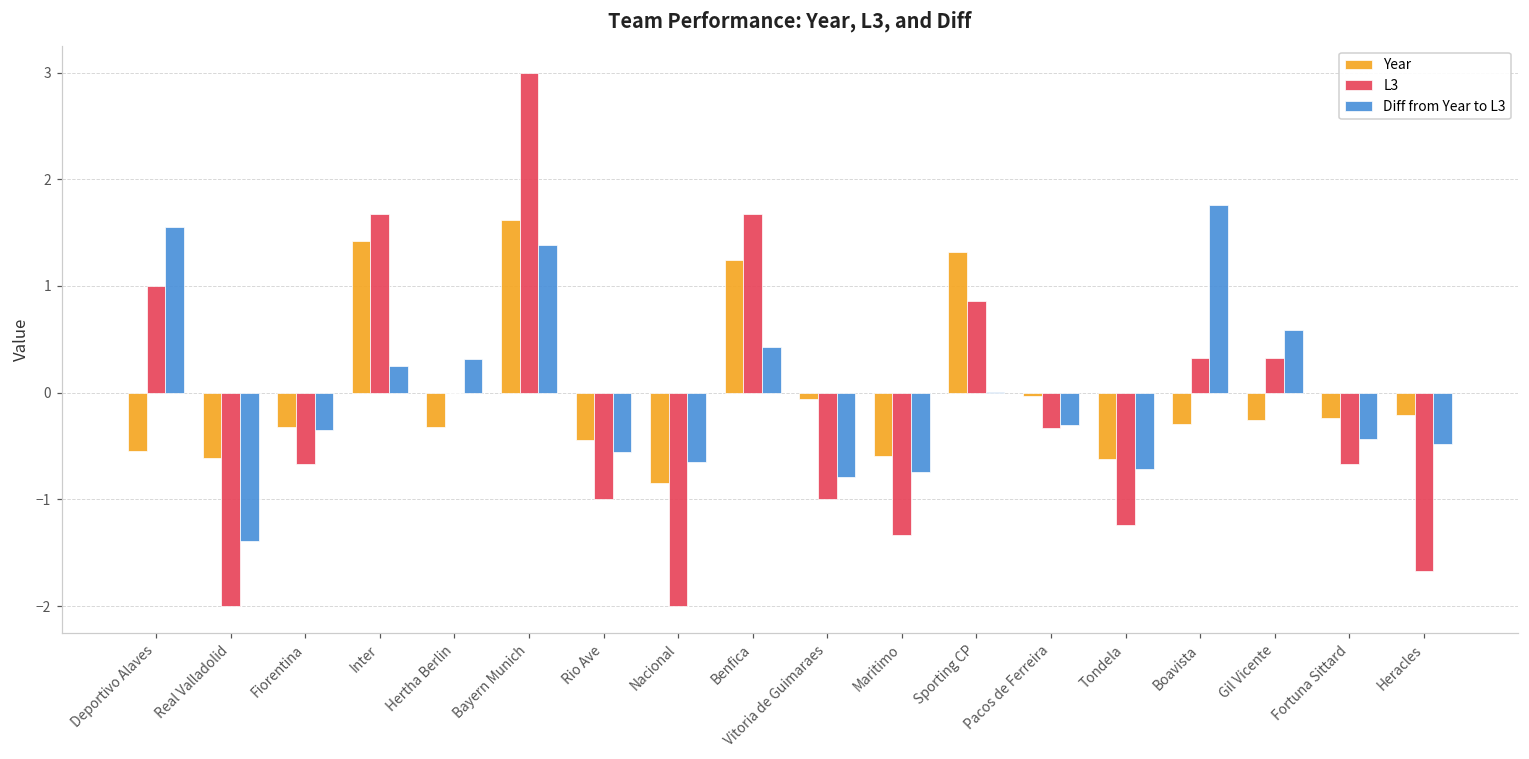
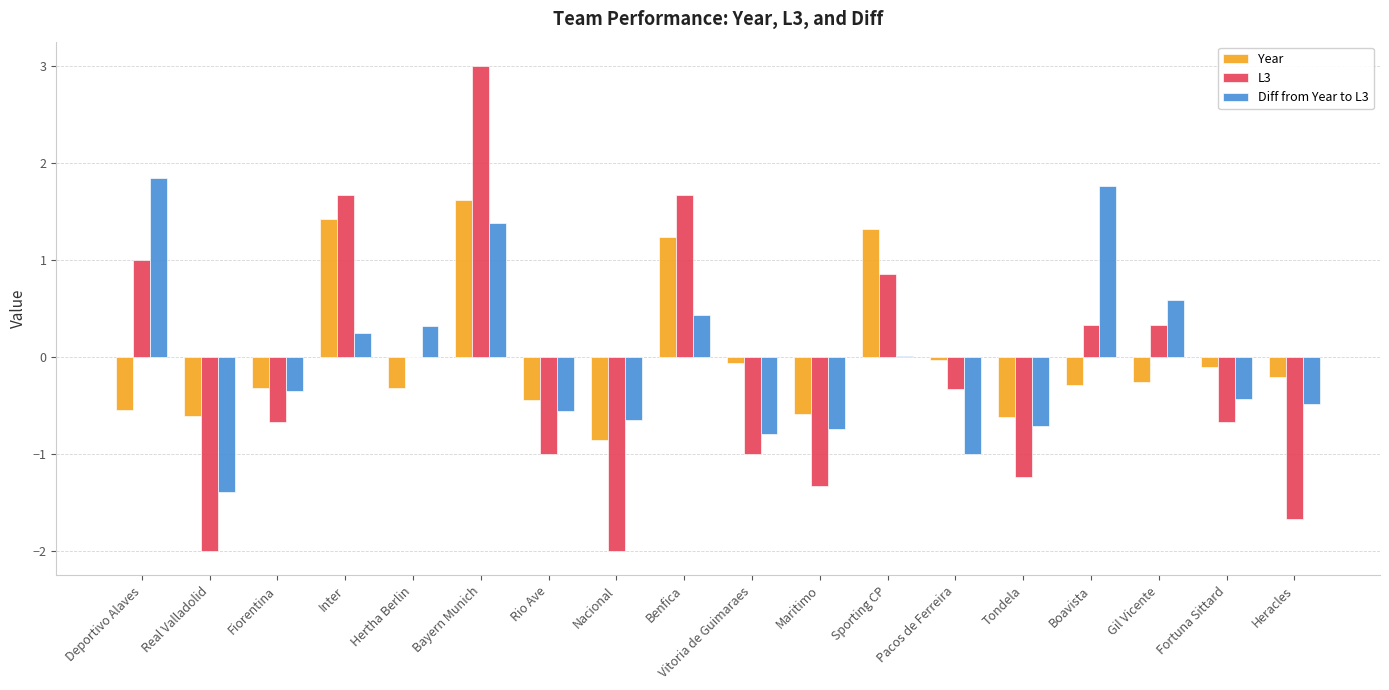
  {
    "Year": {
      "Deportivo Alaves": -0.6,
      "Real Valladolid": -0.6,
      "Fiorentina": -0.3,
      "Inter": 1.4,
      "Hertha Berlin": -0.3,
      "Bayern Munich": 1.6,
      "Rio Ave": -0.4,
      "Nacional": -0.9,
      "Benfica": 1.2,
      "Vitoria de Guimaraes": -0.1,
      "Maritimo": -0.6,
      "Sporting CP": 1.3,
      "Pacos de Ferreira": 0.0,
      "Tondela": -0.6,
      "Boavista": -0.3,
      "Gil Vicente": -0.3,
-     "Fortuna Sittard": -0.2,
+     "Fortuna Sittard": -0.1,
      "Heracles": -0.2
    },
    "L3": {
      "Deportivo Alaves": 1.0,
      "Real Valladolid": -2.0,
      "Fiorentina": -0.7,
      "Inter": 1.7,
      "Hertha Berlin": 0.0,
      "Bayern Munich": 3.0,
      "Rio Ave": -1.0,
      "Nacional": -2.0,
      "Benfica": 1.7,
      "Vitoria de Guimaraes": -1.0,
      "Maritimo": -1.3,
      "Sporting CP": 0.9,
      "Pacos de Ferreira": -0.3,
      "Tondela": -1.2,
      "Boavista": 0.3,
      "Gil Vicente": 0.3,
      "Fortuna Sittard": -0.7,
      "Heracles": -1.7
    },
    "Diff from Year to L3": {
-     "Deportivo Alaves": 1.6,
+     "Deportivo Alaves": 1.9,
      "Real Valladolid": -1.4,
      "Fiorentina": -0.4,
      "Inter": 0.3,
      "Hertha Berlin": 0.3,
      "Bayern Munich": 1.4,
      "Rio Ave": -0.6,
      "Nacional": -0.7,
      "Benfica": 0.4,
      "Vitoria de Guimaraes": -0.8,
      "Maritimo": -0.7,
-     "Pacos de Ferreira": -0.3,
+     "Pacos de Ferreira": -1.0,
      "Tondela": -0.7,
      "Boavista": 1.8,
      "Gil Vicente": 0.6,
      "Fortuna Sittard": -0.4,
      "Heracles": -0.5
    }
  }
